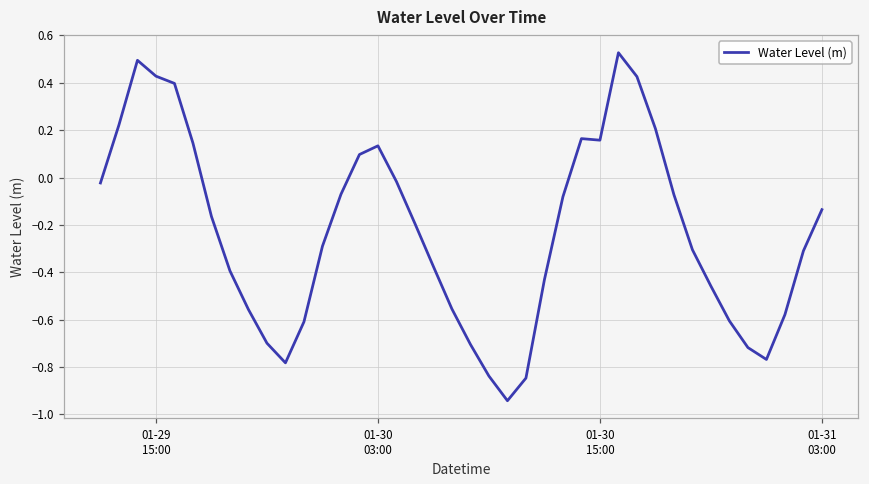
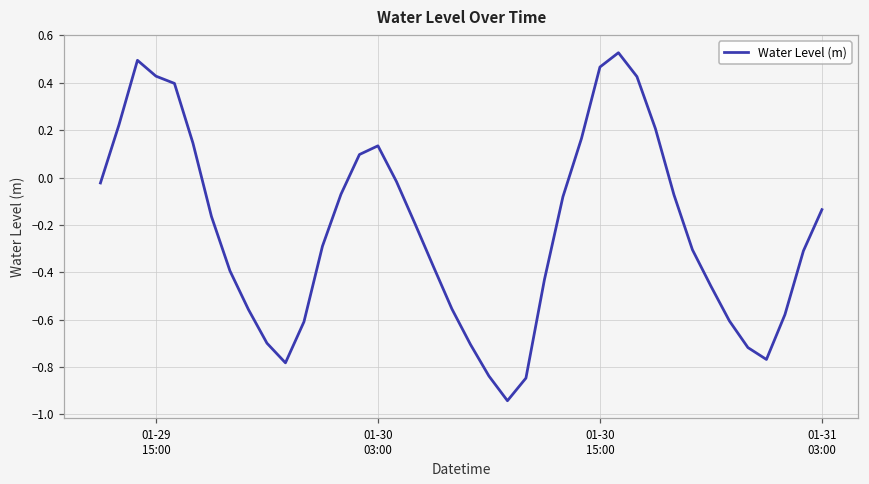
  {
    "01-29 15:00": 0.43,
    "01-30 03:00": 0.13,
-   "01-30 15:00": 0.16,
+   "01-30 15:00": 0.47,
    "01-31 03:00": -0.14
  }
